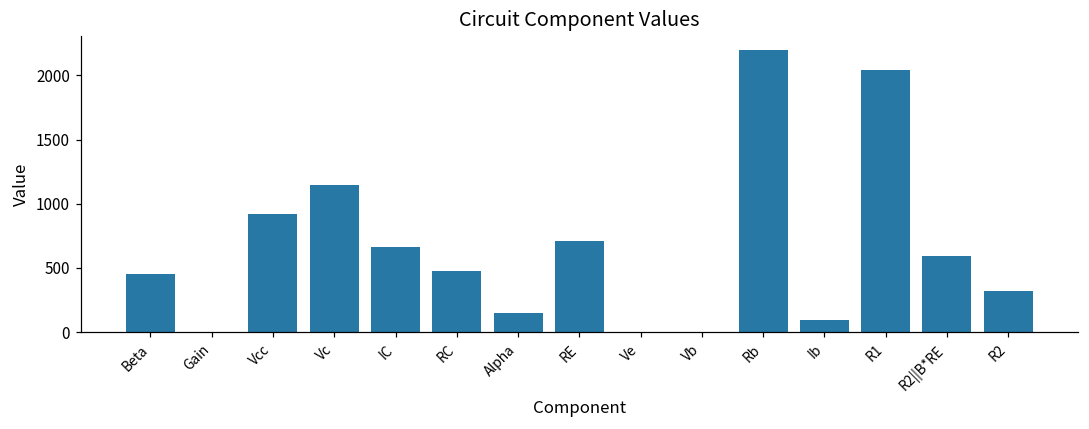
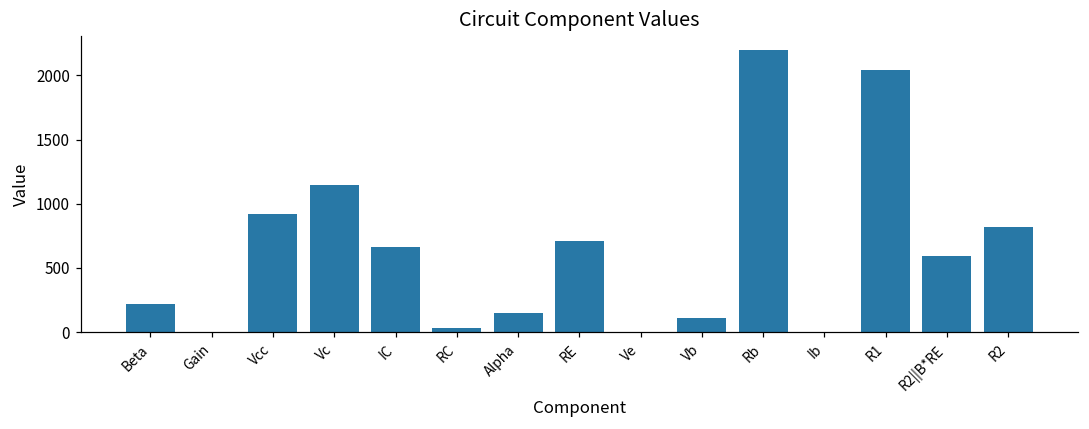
  {
-   "Beta": 450,
+   "Beta": 220,
    "Vcc": 920,
    "Vc": 1150,
    "IC": 670,
-   "RC": 480,
+   "RC": 30,
    "Alpha": 150,
    "RE": 710,
-   "Vb": 0,
+   "Vb": 110,
    "Rb": 2200,
-   "Ib": 90,
+   "Ib": 0,
    "R1": 2040,
    "R2||B*RE": 600,
-   "R2": 320
+   "R2": 820
  }
